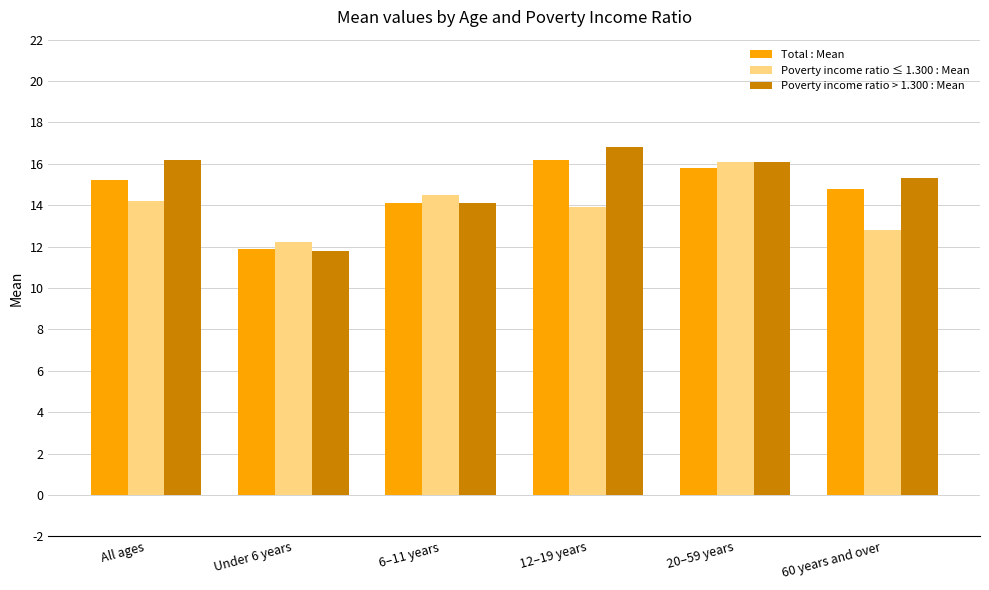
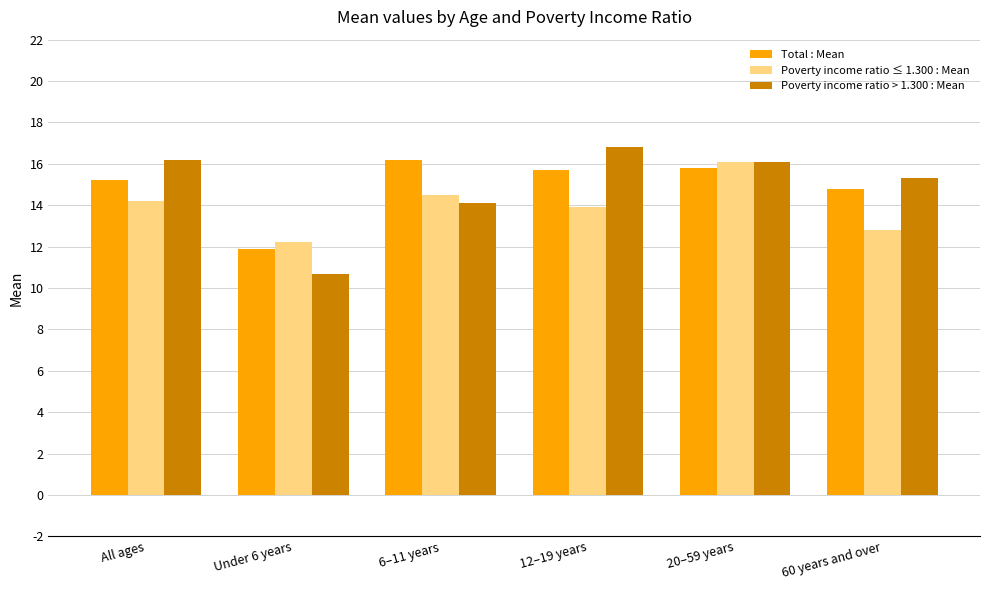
  {
    "Total : Mean": {
      "All ages": 15.2,
      "Under 6 years": 11.9,
-     "6–11 years": 14.1,
-     "12–19 years": 16.2,
+     "6–11 years": 16.2,
+     "12–19 years": 15.7,
      "20–59 years": 15.8,
      "60 years and over": 14.8
    },
    "Poverty income ratio ≤ 1.300 : Mean": {
      "All ages": 14.2,
      "Under 6 years": 12.2,
      "6–11 years": 14.5,
      "12–19 years": 13.9,
      "20–59 years": 16.1,
      "60 years and over": 12.8
    },
    "Poverty income ratio > 1.300 : Mean": {
      "All ages": 16.2,
-     "Under 6 years": 11.8,
+     "Under 6 years": 10.7,
      "6–11 years": 14.1,
      "12–19 years": 16.8,
      "20–59 years": 16.1,
      "60 years and over": 15.3
    }
  }
